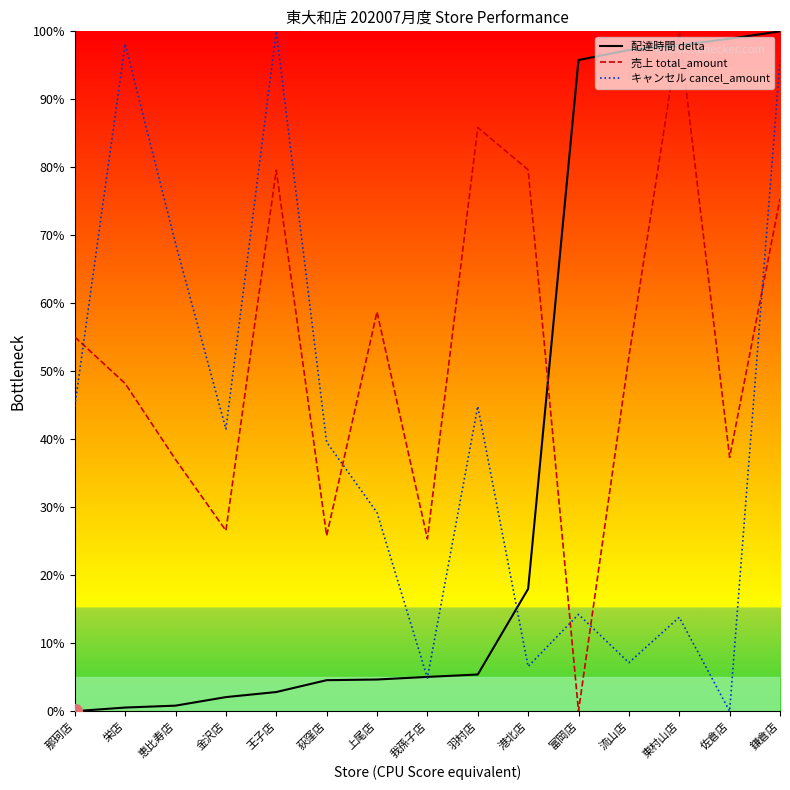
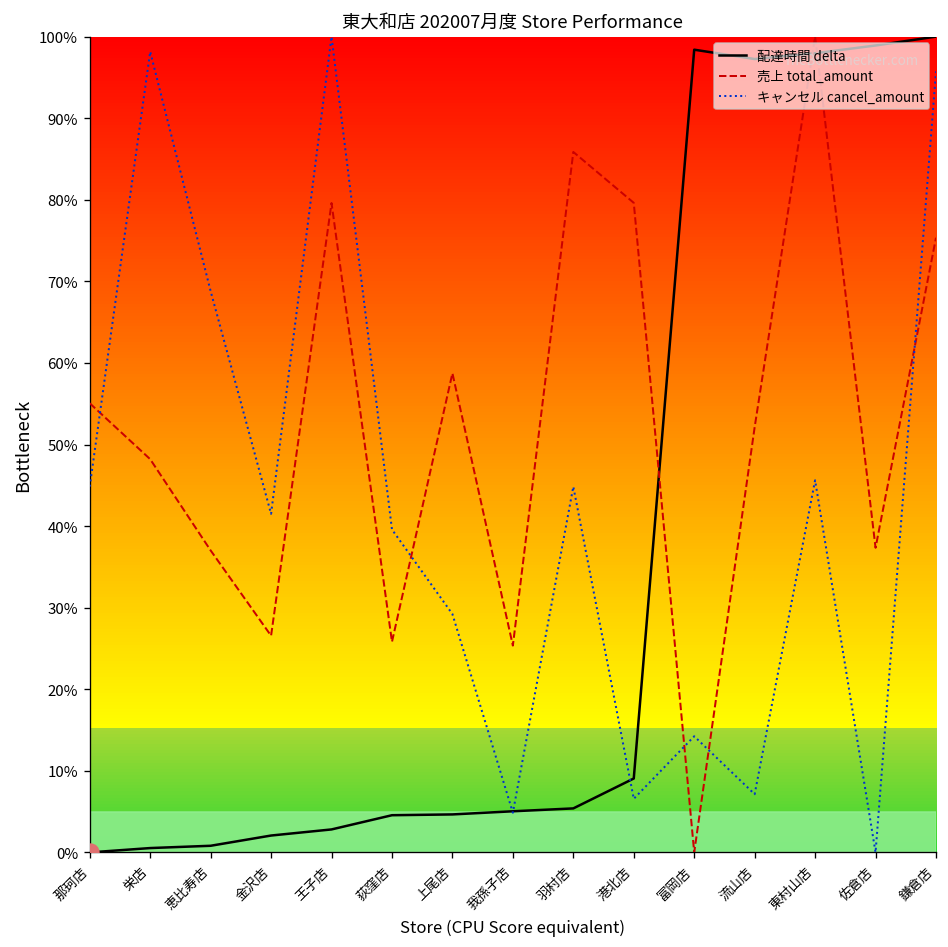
  {
    "配達時間 delta": {
      "羽村店": "5%",
-     "港北店": "18%",
-     "富岡店": "96%",
+     "港北店": "9%",
+     "富岡店": "98%",
      "鎌倉店": "100%"
    },
    "売上 total_amount": {
      "那珂店": "55%",
      "栄店": "48%",
      "恵比寿店": "37%",
      "金沢店": "27%",
      "王子店": "80%",
      "荻窪店": "26%",
      "上尾店": "59%",
      "我孫子店": "25%",
      "羽村店": "86%",
      "港北店": "80%",
      "流山店": "52%",
      "東村山店": "100%",
      "佐倉店": "37%",
      "鎌倉店": "75%"
    },
    "キャンセル cancel_amount": {
      "那珂店": "45%",
      "栄店": "98%",
      "恵比寿店": "69%",
      "金沢店": "41%",
      "王子店": "100%",
      "荻窪店": "40%",
      "上尾店": "29%",
      "羽村店": "45%",
      "港北店": "7%",
      "富岡店": "14%",
      "流山店": "7%",
-     "東村山店": "14%",
+     "東村山店": "46%",
      "鎌倉店": "96%"
    }
  }
